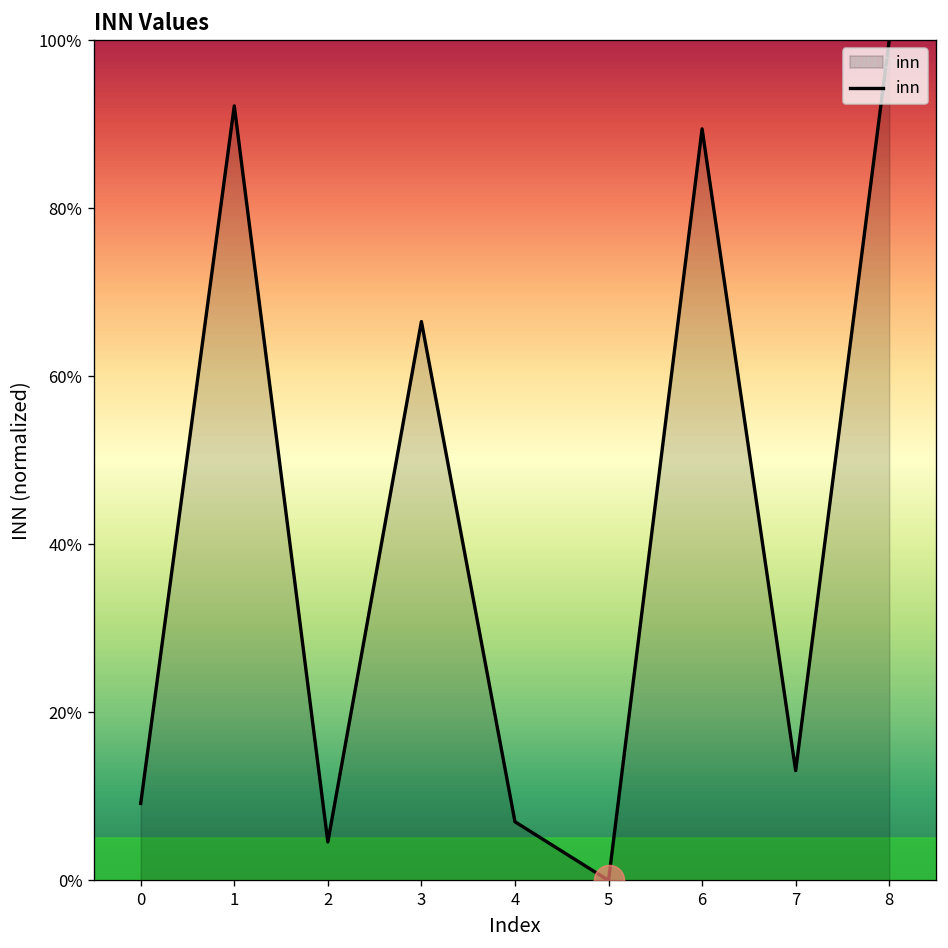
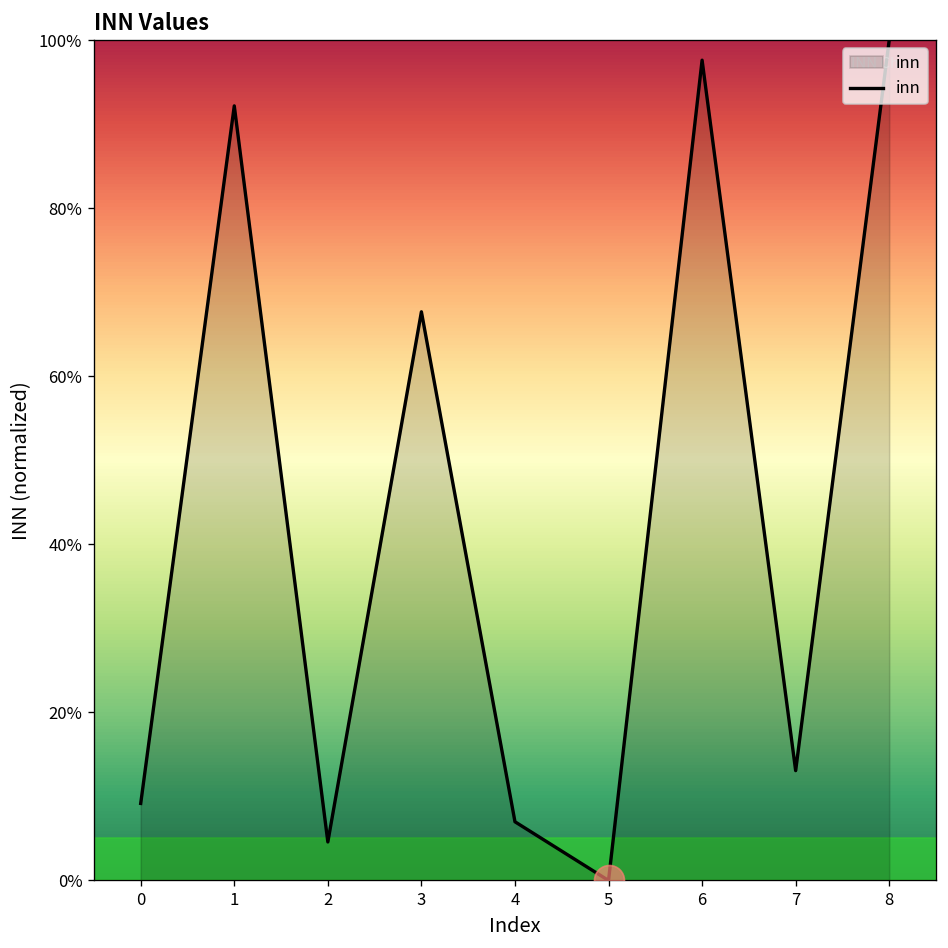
  {
    "inn": {
      "0": "9%",
      "1": "92%",
-     "3": "67%",
+     "3": "68%",
      "4": "7%",
-     "6": "89%",
+     "6": "98%",
      "7": "13%",
      "8": "100%"
    }
  }
